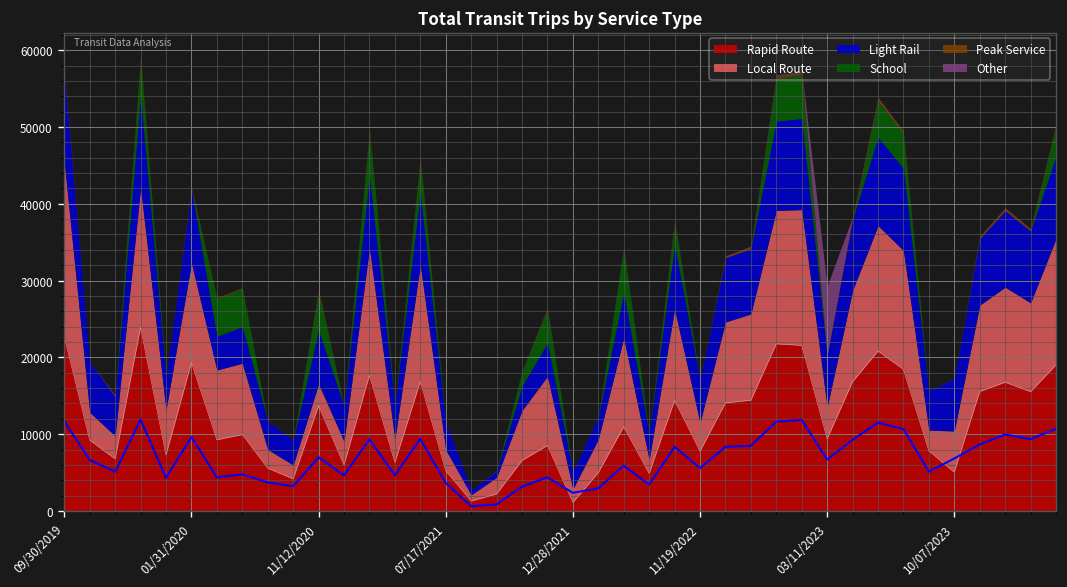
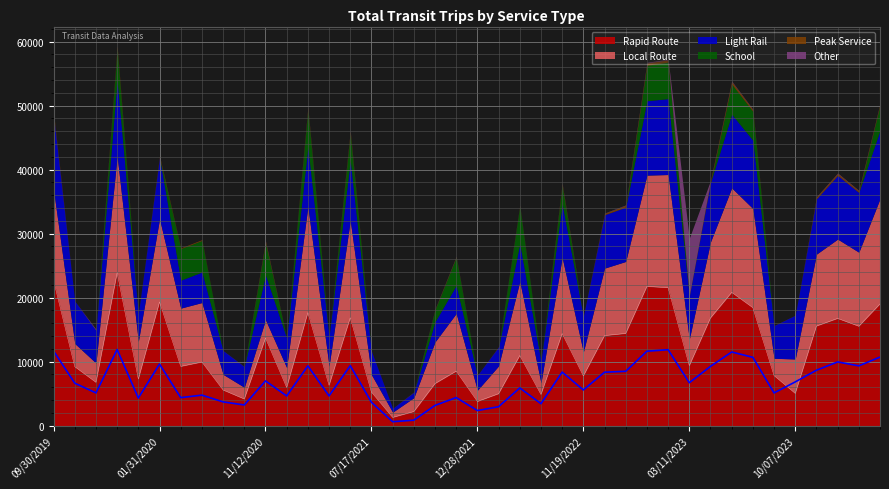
  {
    "Rapid Route": {
      "09/30/2019": 23000,
      "01/31/2020": 19000,
      "11/12/2020": 14000,
      "07/17/2021": 5000,
-     "12/28/2021": 1000,
+     "12/28/2021": 4000,
      "11/19/2022": 8000,
      "03/11/2023": 9000,
      "10/07/2023": 5000
    },
    "Local Route": {
-     "09/30/2019": 23000,
+     "09/30/2019": 14000,
      "01/31/2020": 13000,
      "11/12/2020": 3000,
      "07/17/2021": 3000,
      "12/28/2021": 2000,
      "11/19/2022": 4000,
      "03/11/2023": 4000,
      "10/07/2023": 5000
    },
    "Other": {
      "03/11/2023": 9000
    }
  }
